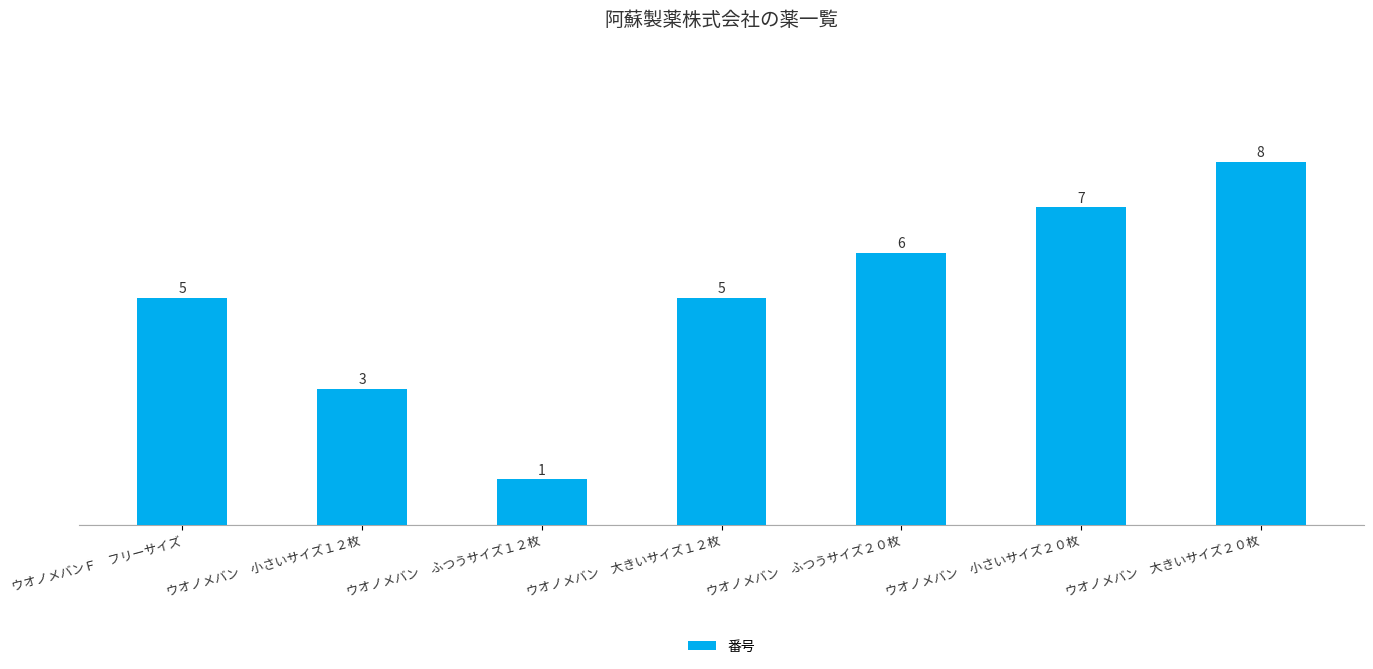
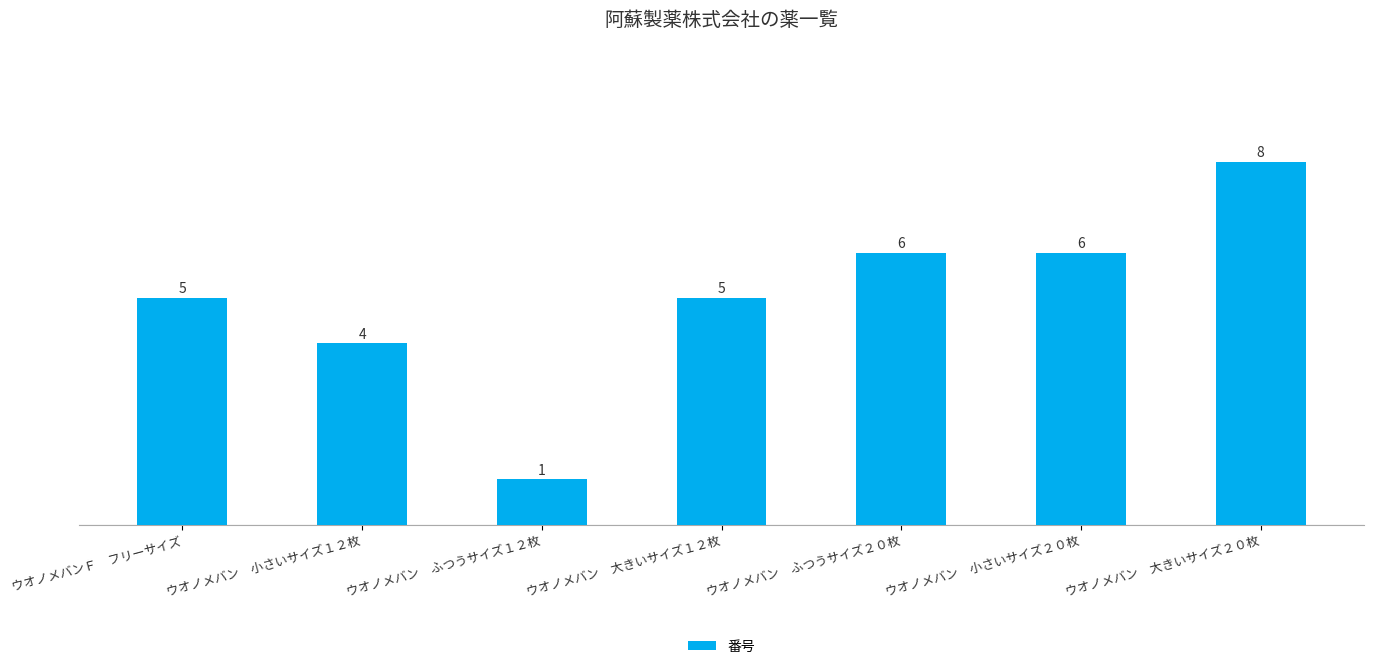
  {
    "ウオノメバンＦ フリーサイズ": 5,
-   "ウオノメバン 小さいサイズ１２枚": 3,
+   "ウオノメバン 小さいサイズ１２枚": 4,
    "ウオノメバン ふつうサイズ１２枚": 1,
    "ウオノメバン 大きいサイズ１２枚": 5,
    "ウオノメバン ふつうサイズ２０枚": 6,
-   "ウオノメバン 小さいサイズ２０枚": 7,
+   "ウオノメバン 小さいサイズ２０枚": 6,
    "ウオノメバン 大きいサイズ２０枚": 8
  }
